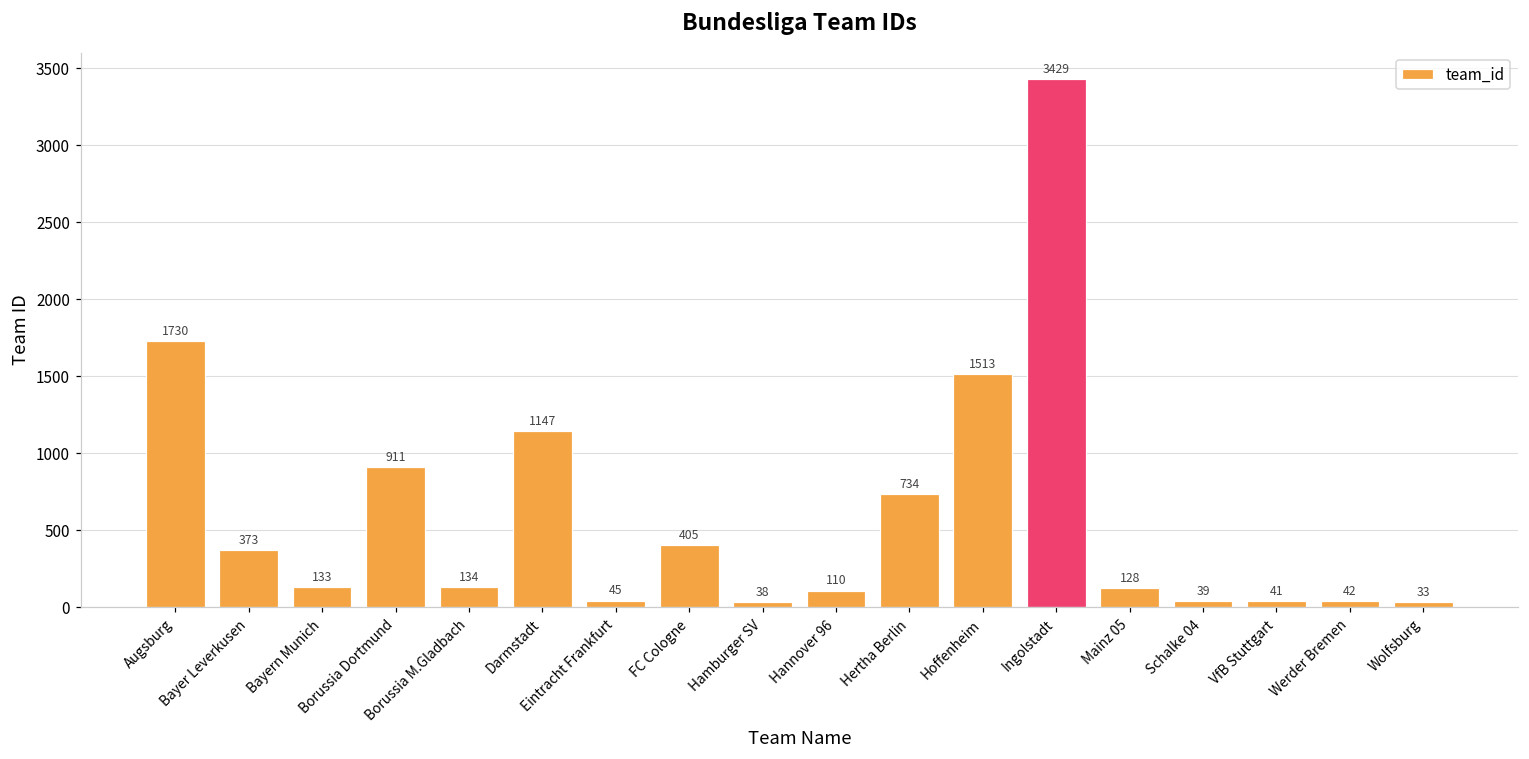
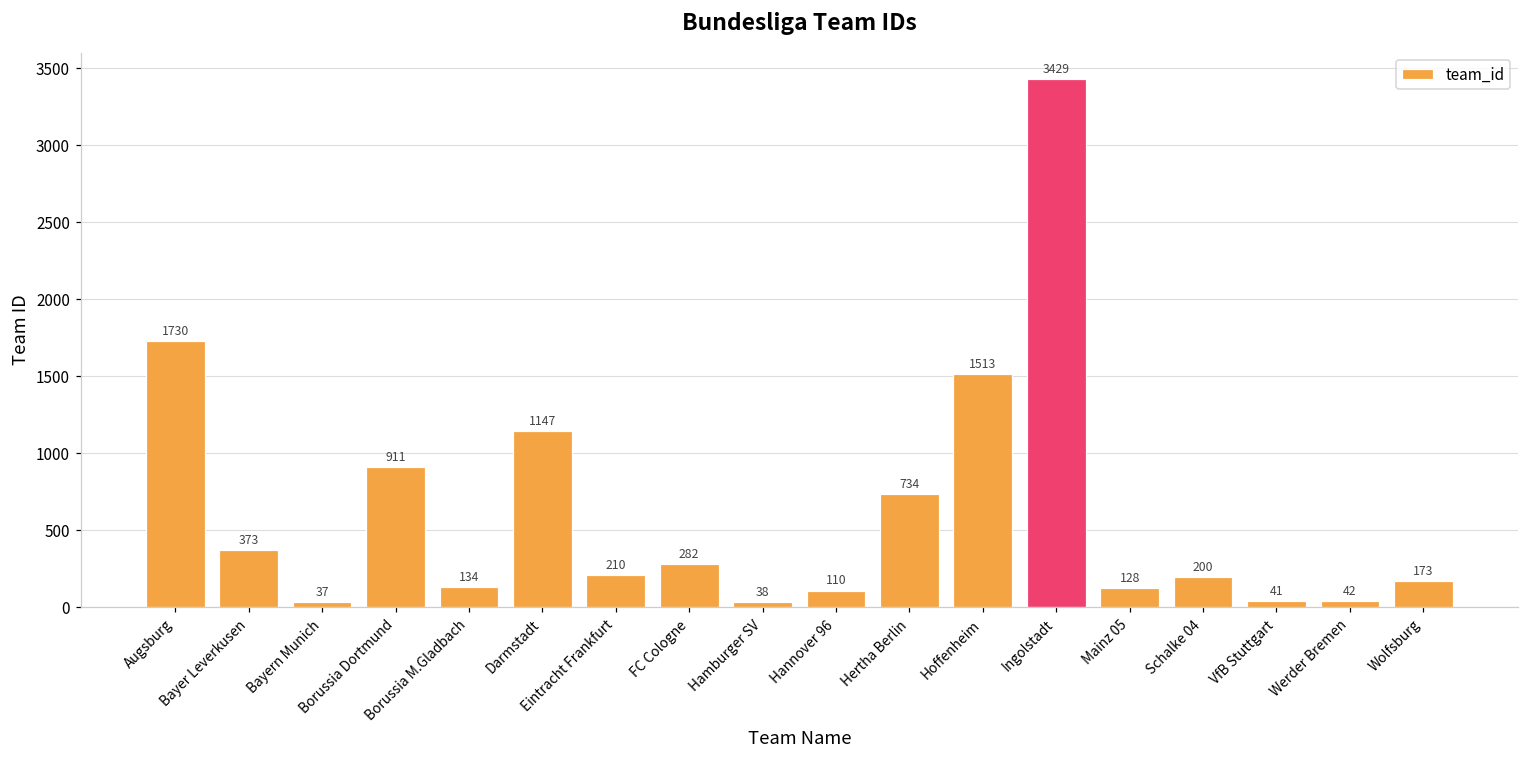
  {
    "Augsburg": 1730,
    "Bayer Leverkusen": 373,
-   "Bayern Munich": 133,
+   "Bayern Munich": 37,
    "Borussia Dortmund": 911,
    "Borussia M.Gladbach": 134,
    "Darmstadt": 1147,
-   "Eintracht Frankfurt": 45,
-   "FC Cologne": 405,
+   "Eintracht Frankfurt": 210,
+   "FC Cologne": 282,
    "Hamburger SV": 38,
    "Hannover 96": 110,
    "Hertha Berlin": 734,
    "Hoffenheim": 1513,
    "Ingolstadt": 3429,
    "Mainz 05": 128,
-   "Schalke 04": 39,
+   "Schalke 04": 200,
    "VfB Stuttgart": 41,
    "Werder Bremen": 42,
-   "Wolfsburg": 33
+   "Wolfsburg": 173
  }
